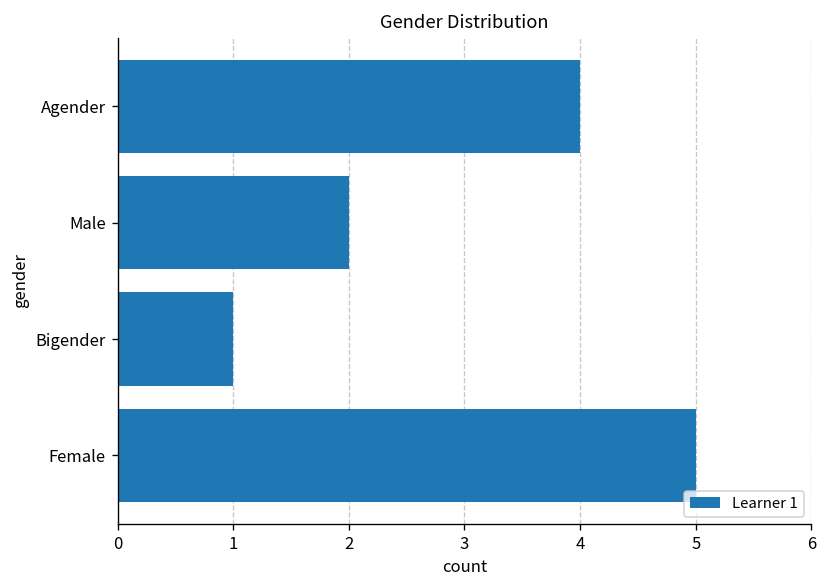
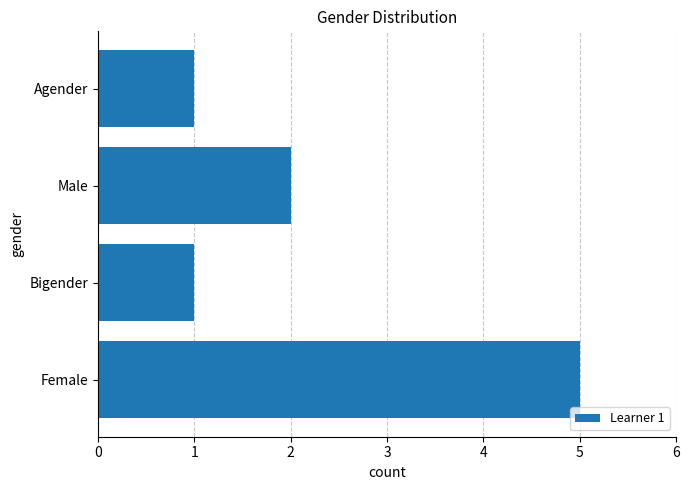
  {
-   "Agender": 4,
+   "Agender": 1,
    "Male": 2,
    "Bigender": 1,
    "Female": 5
  }
